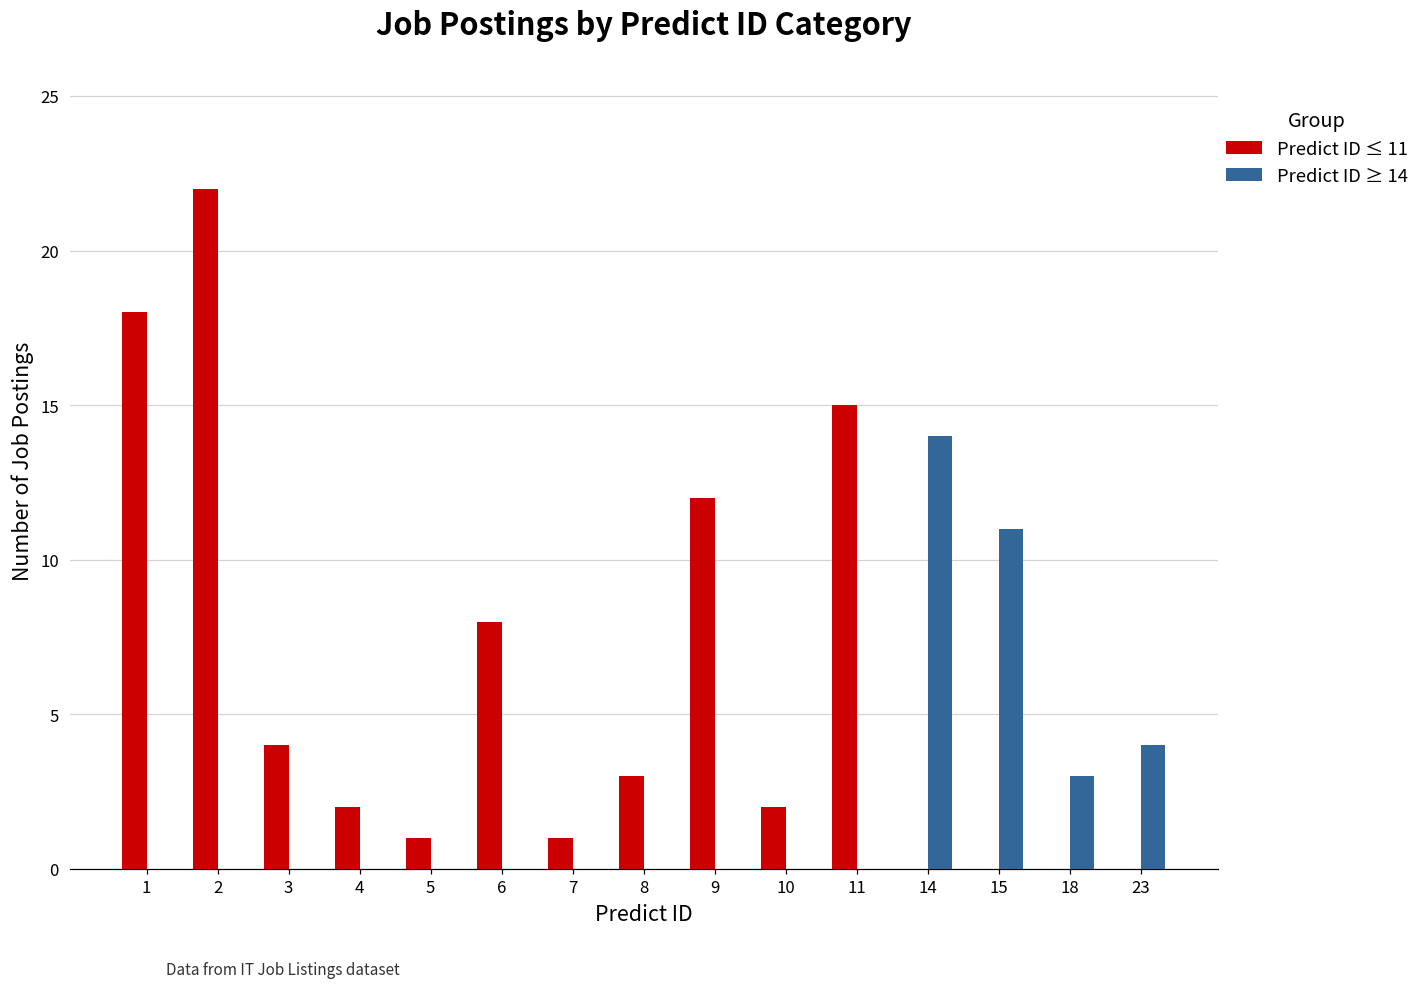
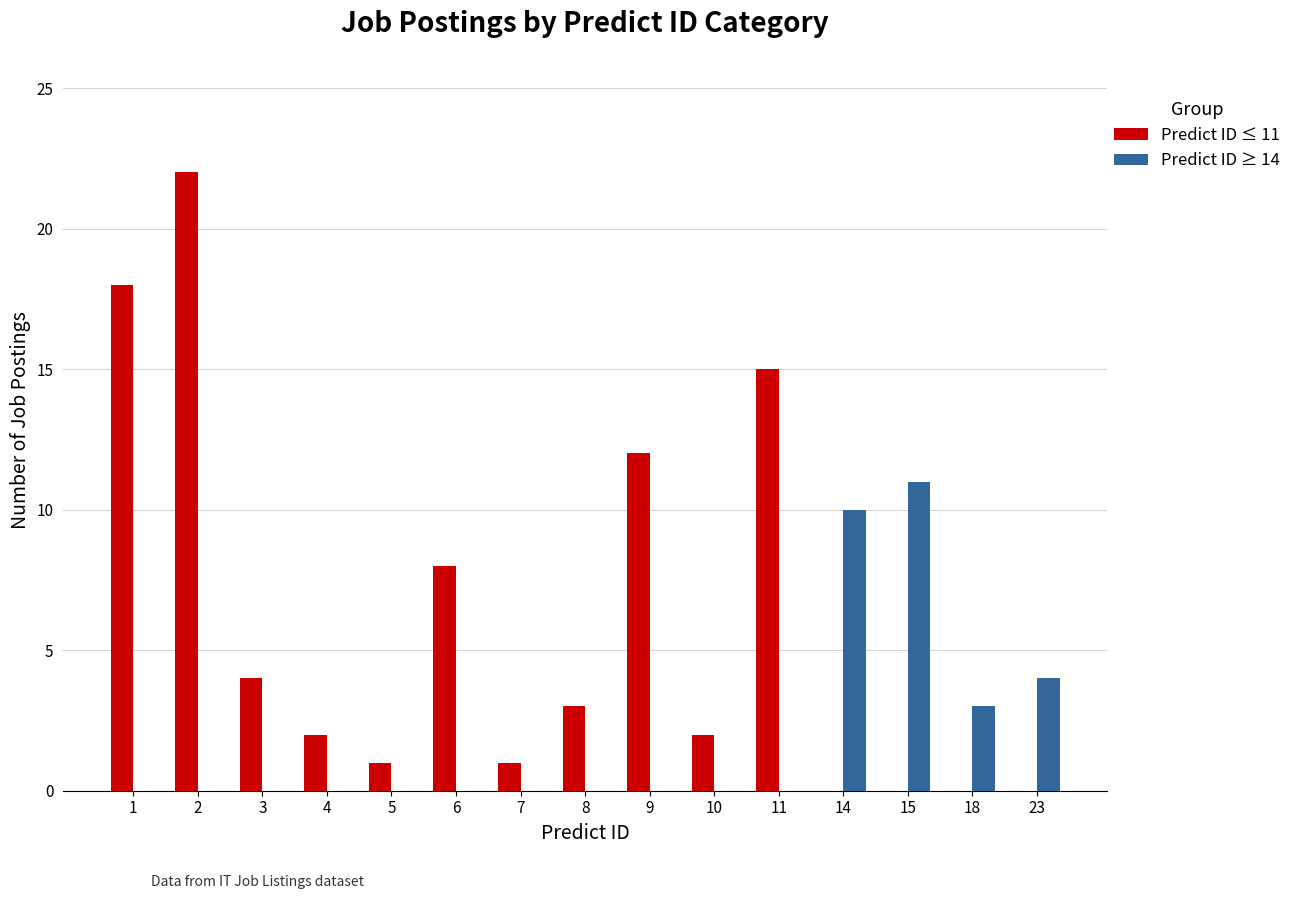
  {
    "Predict ID ≤ 11": {
      "1": 18,
      "2": 22,
      "3": 4,
      "4": 2,
      "5": 1,
      "6": 8,
      "7": 1,
      "8": 3,
      "9": 12,
      "10": 2,
      "11": 15,
      "14": 0,
      "15": 0,
      "18": 0,
      "23": 0
    },
    "Predict ID ≥ 14": {
      "1": 0,
      "2": 0,
      "3": 0,
      "4": 0,
      "5": 0,
      "6": 0,
      "7": 0,
      "8": 0,
      "9": 0,
      "10": 0,
      "11": 0,
-     "14": 14,
+     "14": 10,
      "15": 11,
      "18": 3,
      "23": 4
    }
  }
